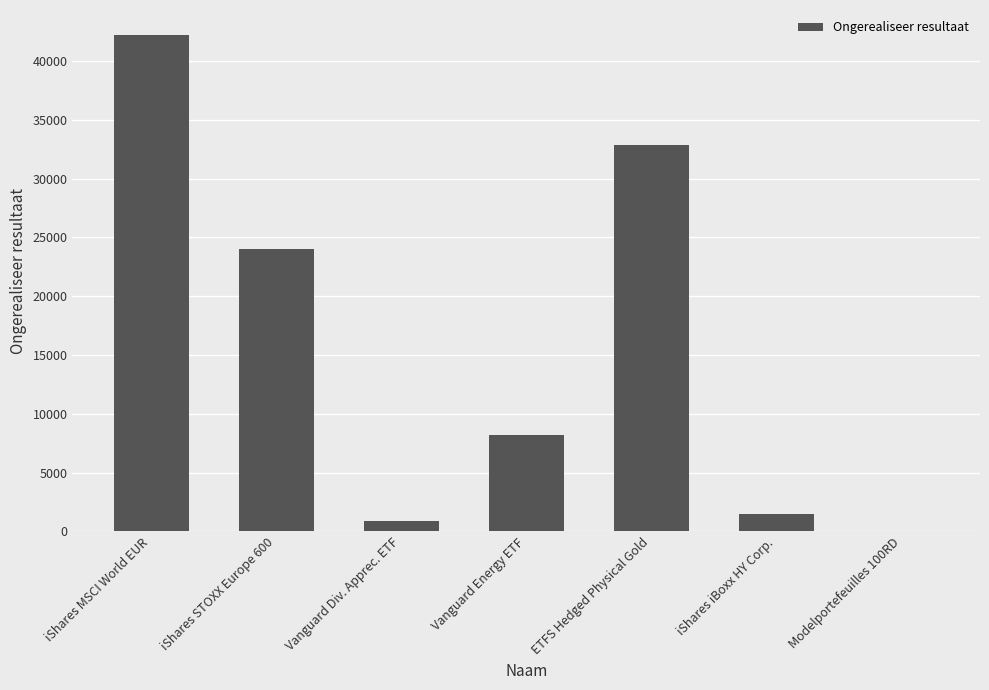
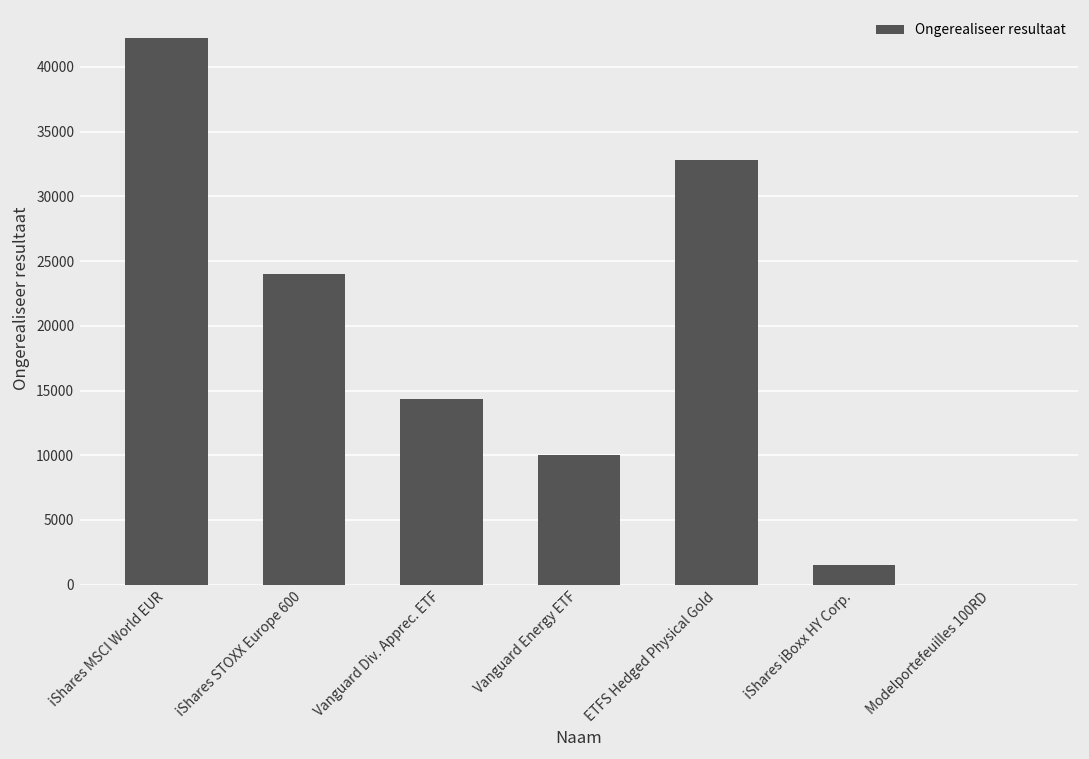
  {
    "iShares MSCI World EUR": 42200,
    "iShares STOXX Europe 600": 24000,
-   "Vanguard Div. Apprec. ETF": 900,
-   "Vanguard Energy ETF": 8200,
+   "Vanguard Div. Apprec. ETF": 14300,
+   "Vanguard Energy ETF": 10000,
    "ETFS Hedged Physical Gold": 32800,
    "iShares iBoxx HY Corp.": 1500,
    "Modelportefeuilles 100RD": 0
  }
